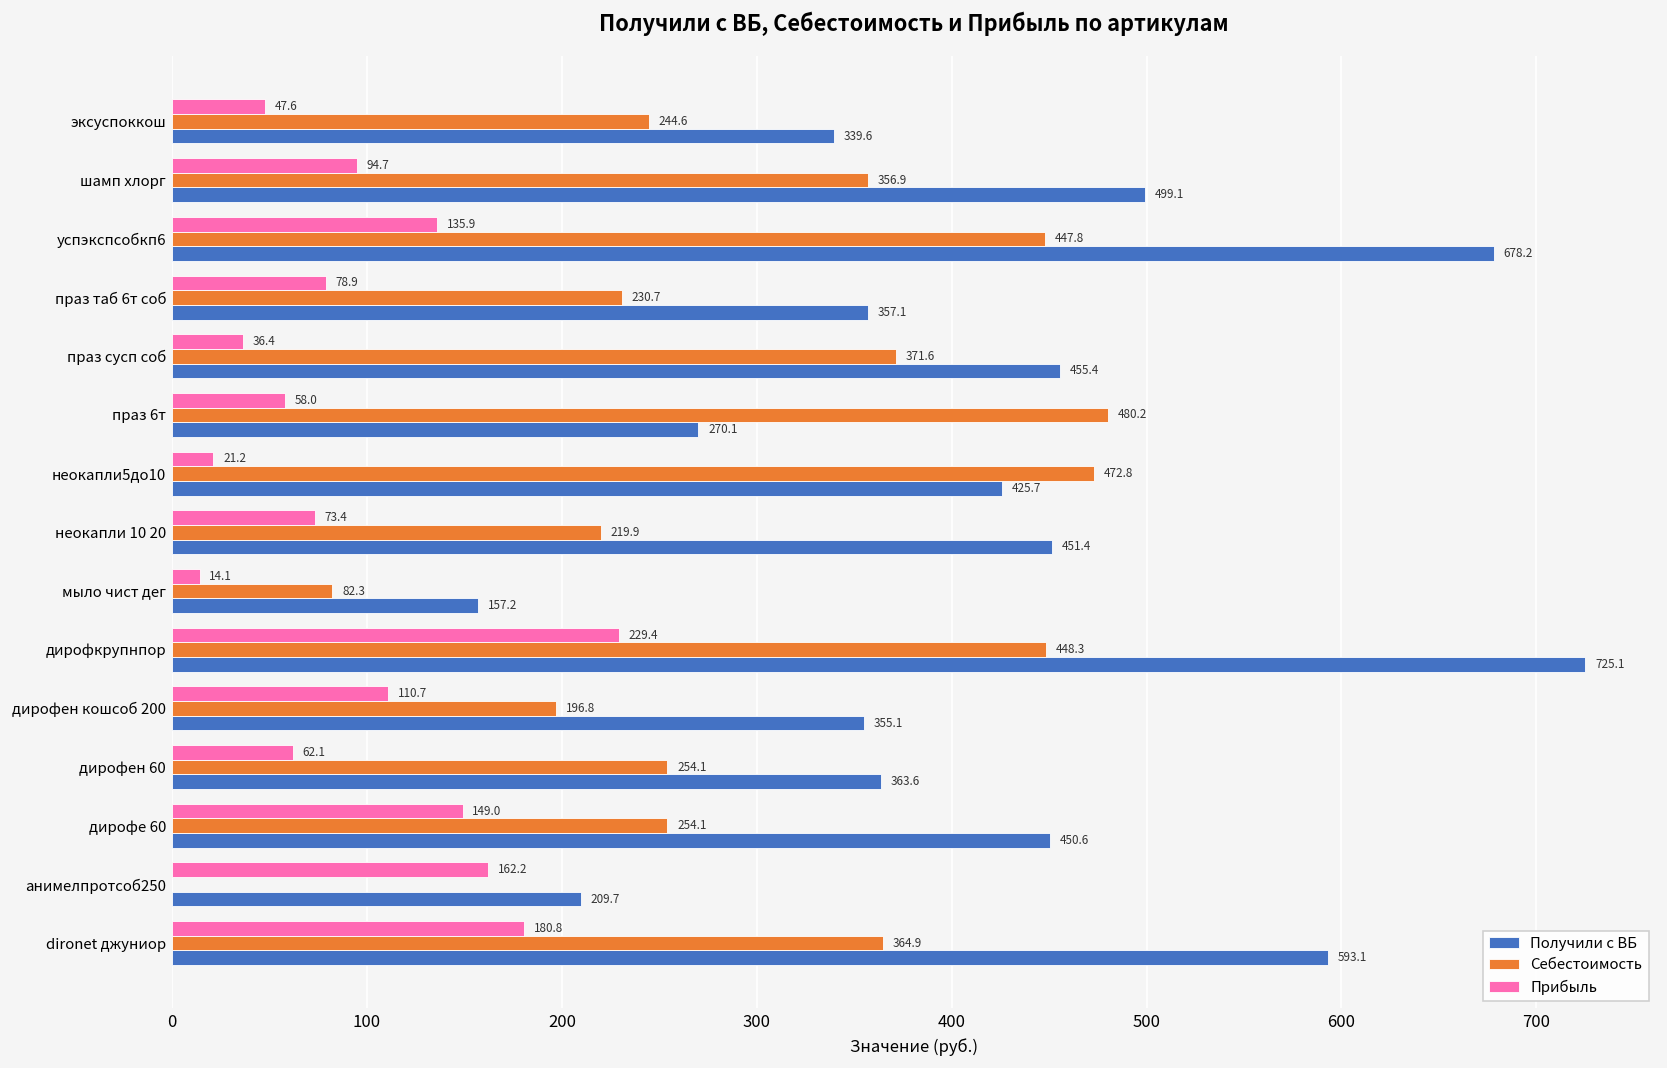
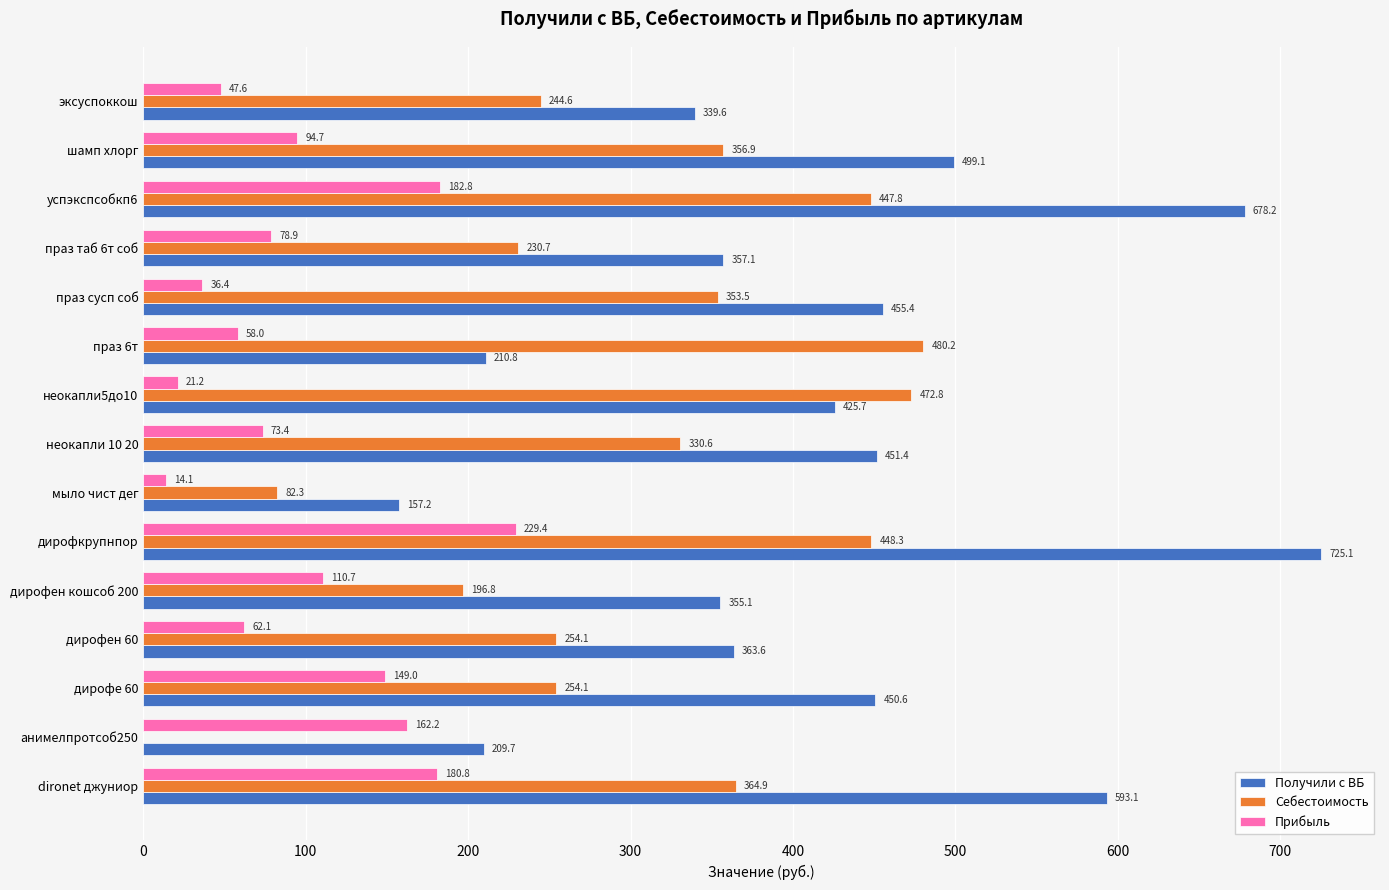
  {
    "Получили с ВБ": {
      "эксуспоккош": 339.6,
      "шамп хлорг": 499.1,
      "успэкспсобкп6": 678.2,
      "праз таб 6т соб": 357.1,
      "праз сусп соб": 455.4,
-     "праз 6т": 270.1,
+     "праз 6т": 210.8,
      "неокапли5до10": 425.7,
      "неокапли 10 20": 451.4,
      "мыло чист дег": 157.2,
      "дирофкрупнпор": 725.1,
      "дирофен кошсоб 200": 355.1,
      "дирофен 60": 363.6,
      "дирофе 60": 450.6,
      "анимелпротсоб250": 209.7,
      "dironet джуниор": 593.1
    },
    "Себестоимость": {
      "эксуспоккош": 244.6,
      "шамп хлорг": 356.9,
      "успэкспсобкп6": 447.8,
      "праз таб 6т соб": 230.7,
-     "праз сусп соб": 371.6,
+     "праз сусп соб": 353.5,
      "праз 6т": 480.2,
      "неокапли5до10": 472.8,
-     "неокапли 10 20": 219.9,
+     "неокапли 10 20": 330.6,
      "мыло чист дег": 82.3,
      "дирофкрупнпор": 448.3,
      "дирофен кошсоб 200": 196.8,
      "дирофен 60": 254.1,
      "дирофе 60": 254.1,
      "dironet джуниор": 364.9
    },
    "Прибыль": {
      "эксуспоккош": 47.6,
      "шамп хлорг": 94.7,
-     "успэкспсобкп6": 135.9,
+     "успэкспсобкп6": 182.8,
      "праз таб 6т соб": 78.9,
      "праз сусп соб": 36.4,
      "праз 6т": 58.0,
      "неокапли5до10": 21.2,
      "неокапли 10 20": 73.4,
      "мыло чист дег": 14.1,
      "дирофкрупнпор": 229.4,
      "дирофен кошсоб 200": 110.7,
      "дирофен 60": 62.1,
      "дирофе 60": 149.0,
      "анимелпротсоб250": 162.2,
      "dironet джуниор": 180.8
    }
  }
